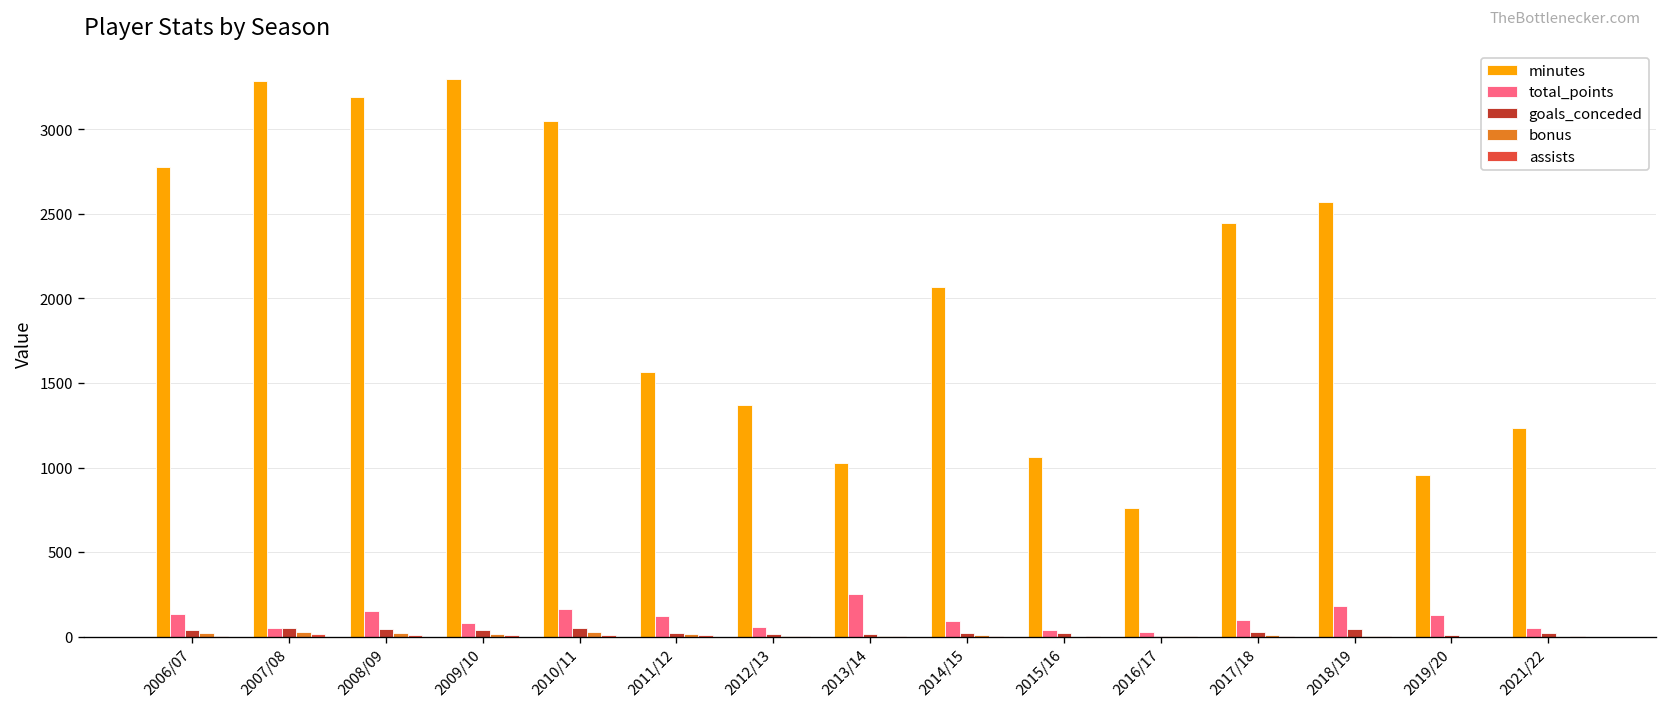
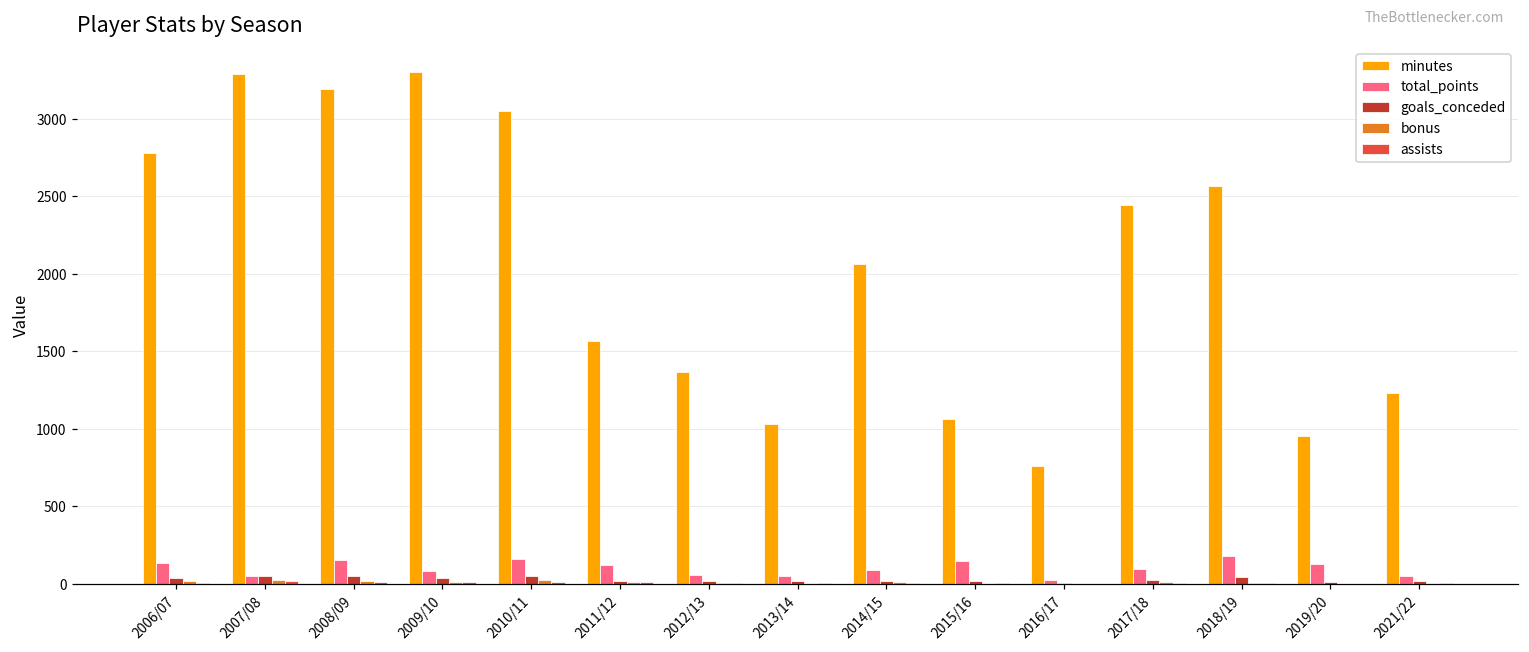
  {
    "total_points": {
      "2006/07": 130,
      "2007/08": 50,
      "2008/09": 150,
      "2009/10": 80,
      "2010/11": 160,
      "2011/12": 120,
      "2012/13": 60,
-     "2013/14": 250,
+     "2013/14": 50,
      "2014/15": 90,
-     "2015/16": 40,
+     "2015/16": 150,
      "2016/17": 30,
      "2017/18": 100,
      "2018/19": 180,
      "2019/20": 130,
      "2021/22": 50
    }
  }
